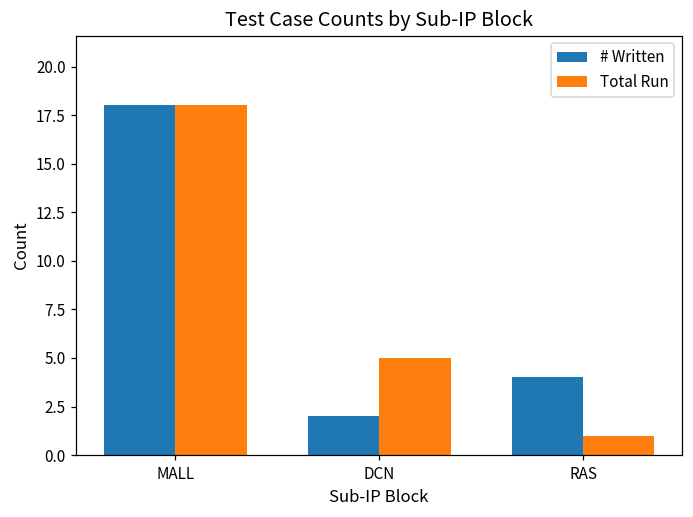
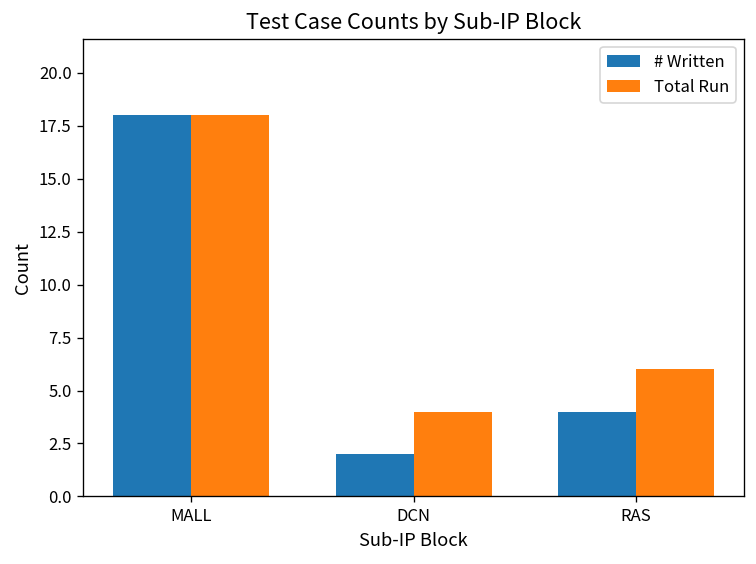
  {
    "# Written": {
      "MALL": 18,
      "DCN": 2,
      "RAS": 4
    },
    "Total Run": {
      "MALL": 18,
-     "DCN": 5,
-     "RAS": 1
+     "DCN": 4,
+     "RAS": 6
    }
  }
